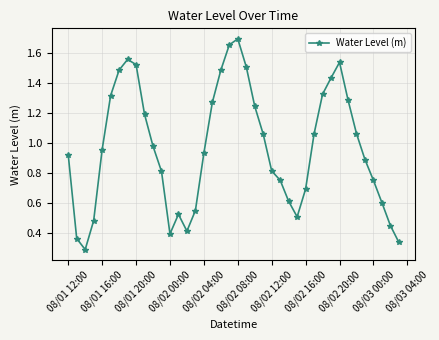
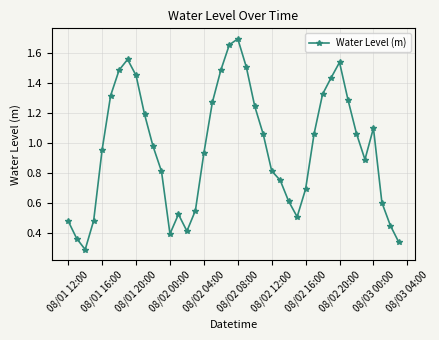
  {
-   "08/01 12:00": 0.92,
+   "08/01 12:00": 0.48,
    "08/01 16:00": 0.96,
-   "08/01 20:00": 1.52,
+   "08/01 20:00": 1.45,
    "08/02 00:00": 0.40,
    "08/02 04:00": 0.93,
    "08/02 08:00": 1.69,
    "08/02 12:00": 0.82,
    "08/02 16:00": 0.70,
    "08/02 20:00": 1.54,
-   "08/03 00:00": 0.75
+   "08/03 00:00": 1.10
  }
